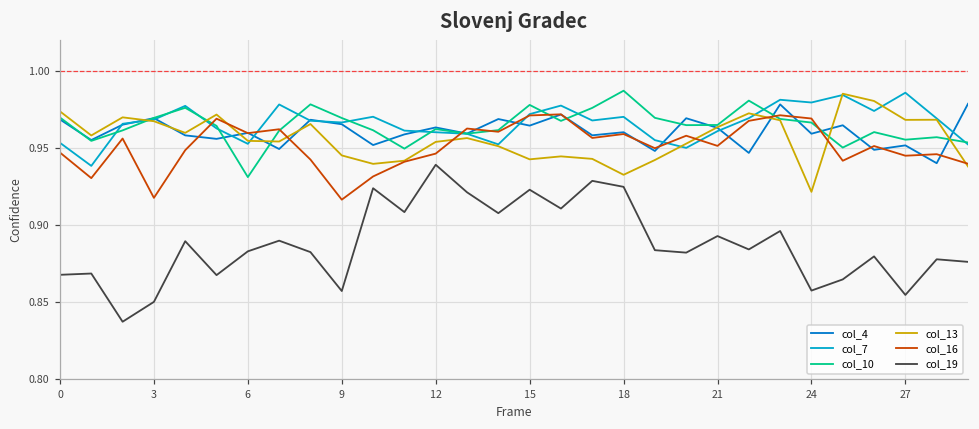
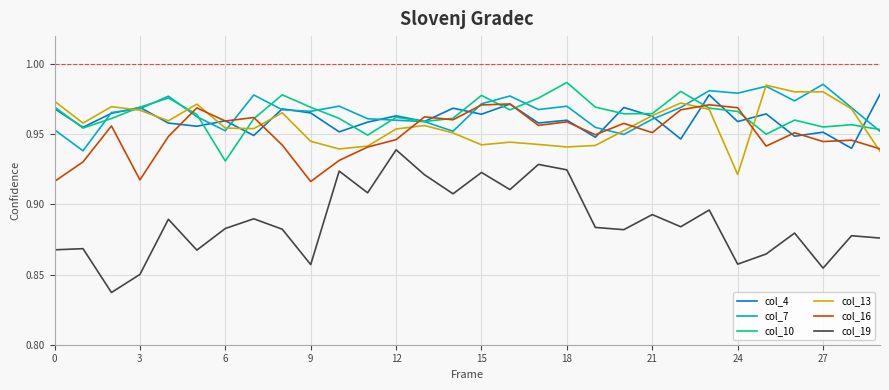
  {
    "col_10": {
      "6": 0.931,
      "9": 0.969,
      "15": 0.978,
      "18": 0.987,
      "24": 0.966,
      "27": 0.955
    },
    "col_13": {
      "0": 0.974,
      "6": 0.954,
      "9": 0.945,
      "12": 0.954,
      "15": 0.942,
-     "18": 0.932,
+     "18": 0.941,
      "24": 0.921,
-     "27": 0.968
+     "27": 0.980
    },
    "col_16": {
-     "0": 0.947,
+     "0": 0.916,
      "3": 0.918,
      "9": 0.916,
      "12": 0.946,
      "21": 0.951,
      "24": 0.969,
      "27": 0.945
    },
    "col_19": {
      "0": 0.868,
      "3": 0.850,
      "6": 0.883,
      "9": 0.857,
      "12": 0.939,
      "15": 0.923,
      "18": 0.925,
      "21": 0.893,
      "24": 0.857,
      "27": 0.855
    }
  }
